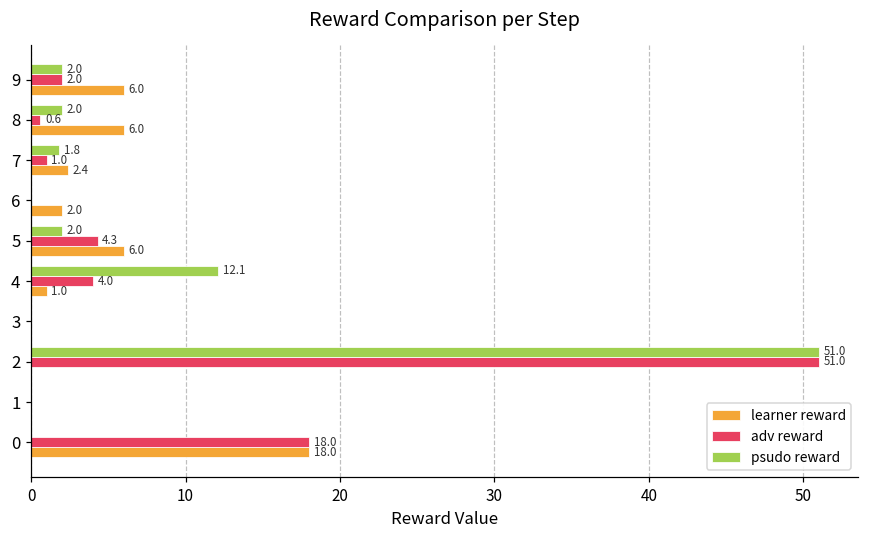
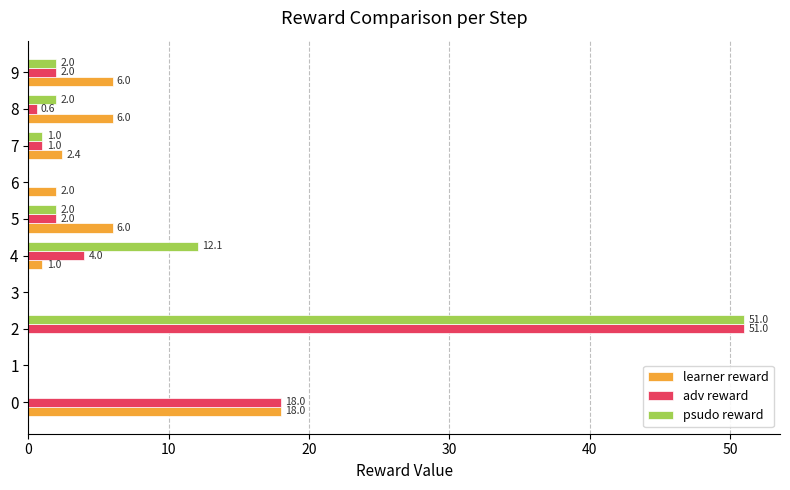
  {
    "learner reward": {
      "9": 6.0,
      "8": 6.0,
      "7": 2.4,
      "6": 2.0,
      "5": 6.0,
      "4": 1.0,
      "0": 18.0
    },
    "adv reward": {
      "9": 2.0,
      "8": 0.6,
      "7": 1.0,
-     "5": 4.3,
+     "5": 2.0,
      "4": 4.0,
      "2": 51.0,
      "0": 18.0
    },
    "psudo reward": {
      "9": 2.0,
      "8": 2.0,
-     "7": 1.8,
+     "7": 1.0,
      "5": 2.0,
      "4": 12.1,
      "2": 51.0
    }
  }
